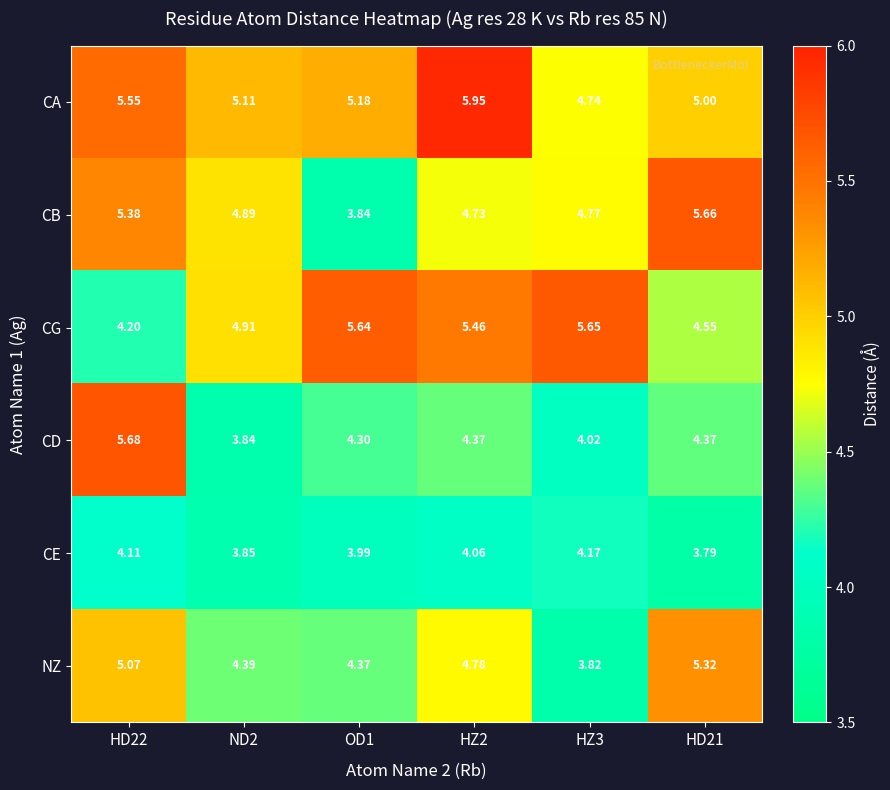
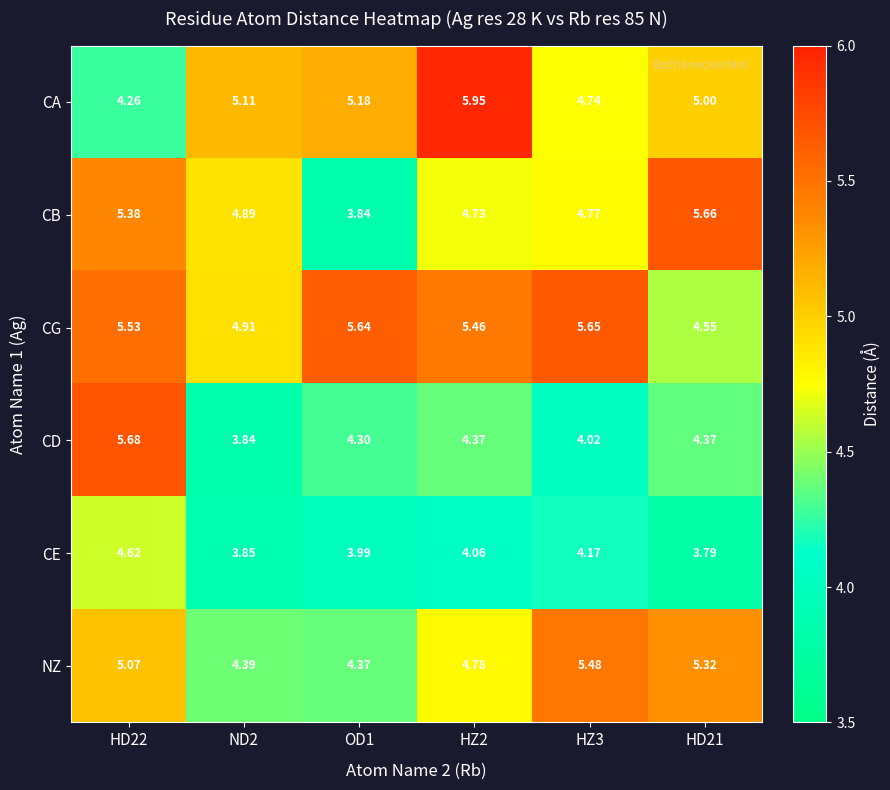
  {
    "CA": {
-     "HD22": 5.55,
+     "HD22": 4.26,
      "ND2": 5.11,
      "OD1": 5.18,
      "HZ2": 5.95,
      "HZ3": 4.74
    },
    "CB": {
      "HD22": 5.38,
      "ND2": 4.89,
      "OD1": 3.84,
      "HZ2": 4.73,
      "HZ3": 4.77,
      "HD21": 5.66
    },
    "CG": {
-     "HD22": 4.20,
+     "HD22": 5.53,
      "ND2": 4.91,
      "OD1": 5.64,
      "HZ2": 5.46,
      "HZ3": 5.65,
      "HD21": 4.55
    },
    "CD": {
      "HD22": 5.68,
      "ND2": 3.84,
      "OD1": 4.30,
      "HZ2": 4.37,
      "HZ3": 4.02,
      "HD21": 4.37
    },
    "CE": {
-     "HD22": 4.11,
+     "HD22": 4.62,
      "ND2": 3.85,
      "OD1": 3.99,
      "HZ2": 4.06,
      "HZ3": 4.17,
      "HD21": 3.79
    },
    "NZ": {
      "HD22": 5.07,
      "ND2": 4.39,
      "OD1": 4.37,
      "HZ2": 4.78,
-     "HZ3": 3.82,
+     "HZ3": 5.48,
      "HD21": 5.32
    }
  }
